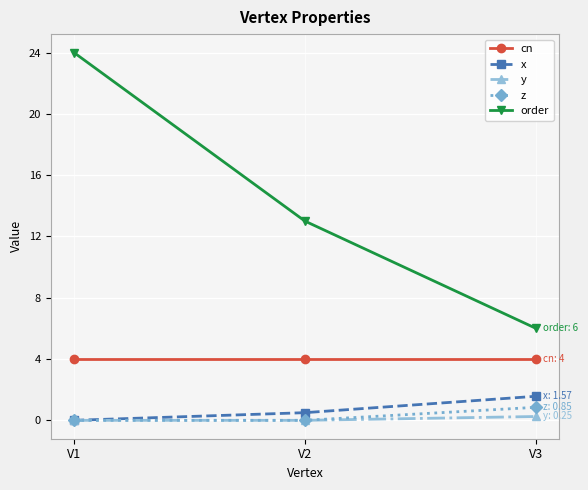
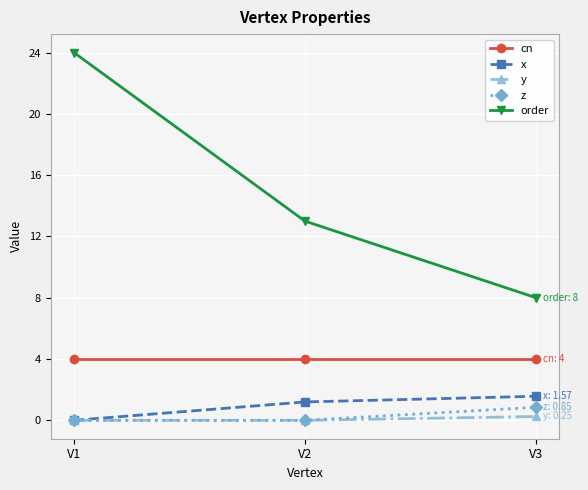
  {
    "cn": {
      "V3": 4
    },
    "x": {
-     "V2": 0.5
+     "V2": 1.2
    },
    "order": {
-     "V3": 6
+     "V3": 8
    }
  }
